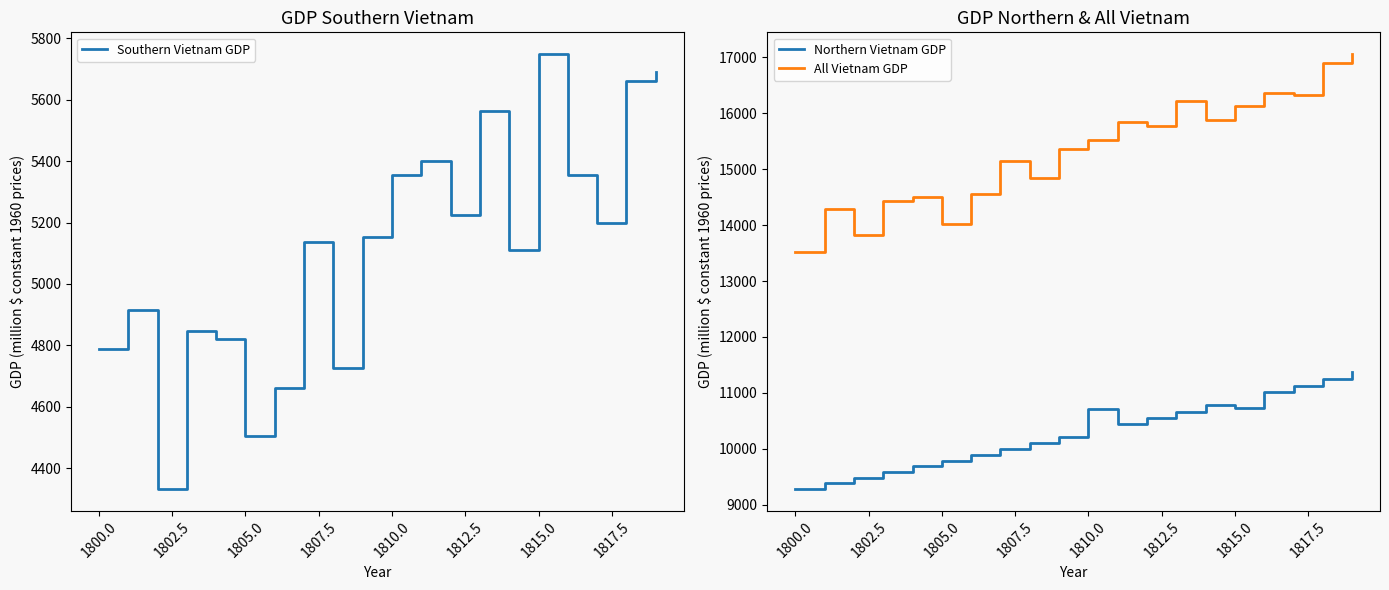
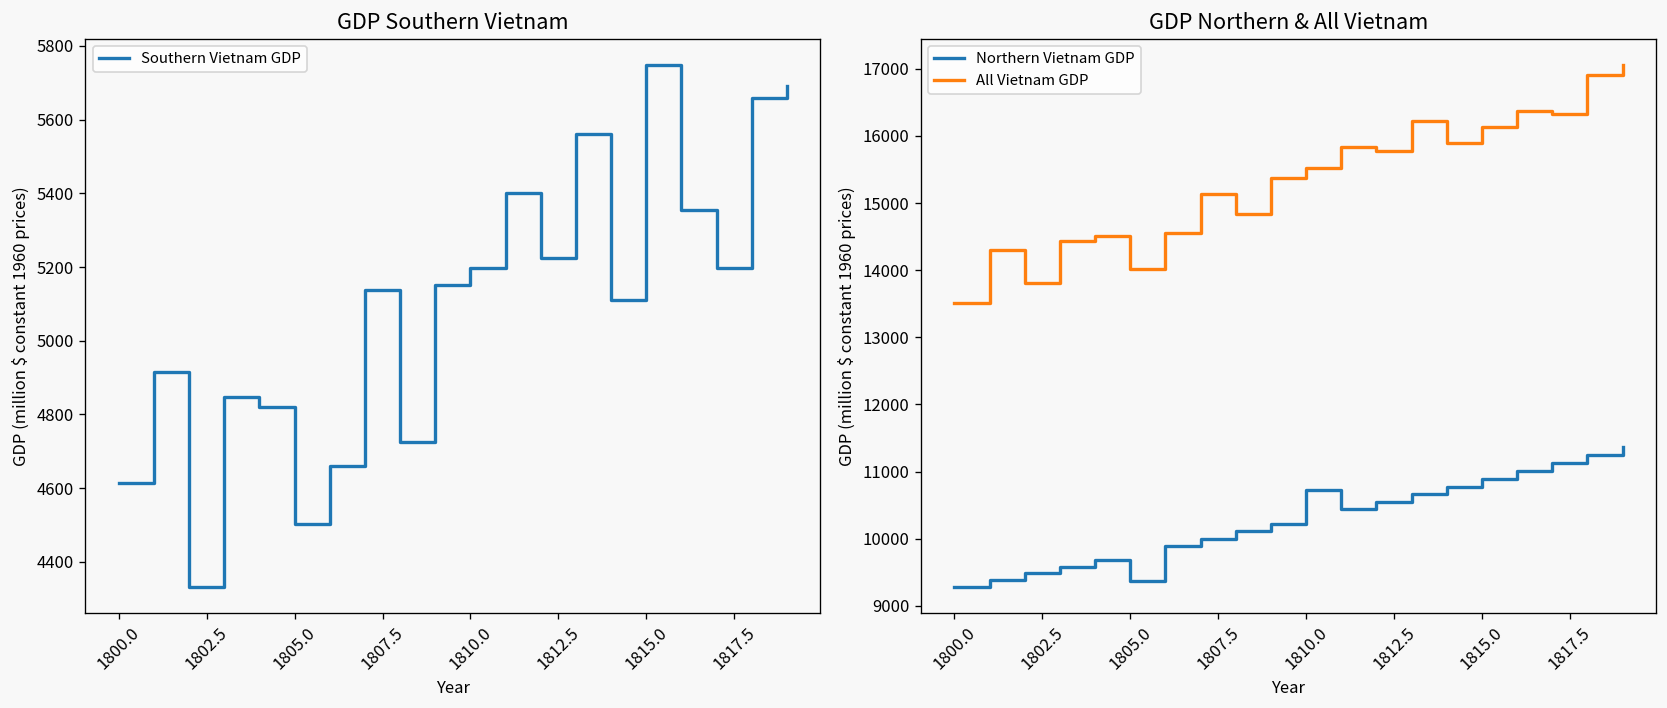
  {
    "GDP Southern Vietnam": {
-     "1800.0": 4790,
+     "1800.0": 4610,
      "1805.0": 4500,
-     "1810.0": 5350,
+     "1810.0": 5200,
      "1815.0": 5750
    },
    "GDP Northern & All Vietnam": {
      "Northern Vietnam GDP": {
        "1800.0": 9300,
-       "1805.0": 9800,
+       "1805.0": 9400,
        "1810.0": 10700,
-       "1815.0": 10700
+       "1815.0": 10900
      },
      "All Vietnam GDP": {
        "1800.0": 13500,
        "1805.0": 14000,
        "1810.0": 15500,
        "1815.0": 16100
      }
    }
  }
